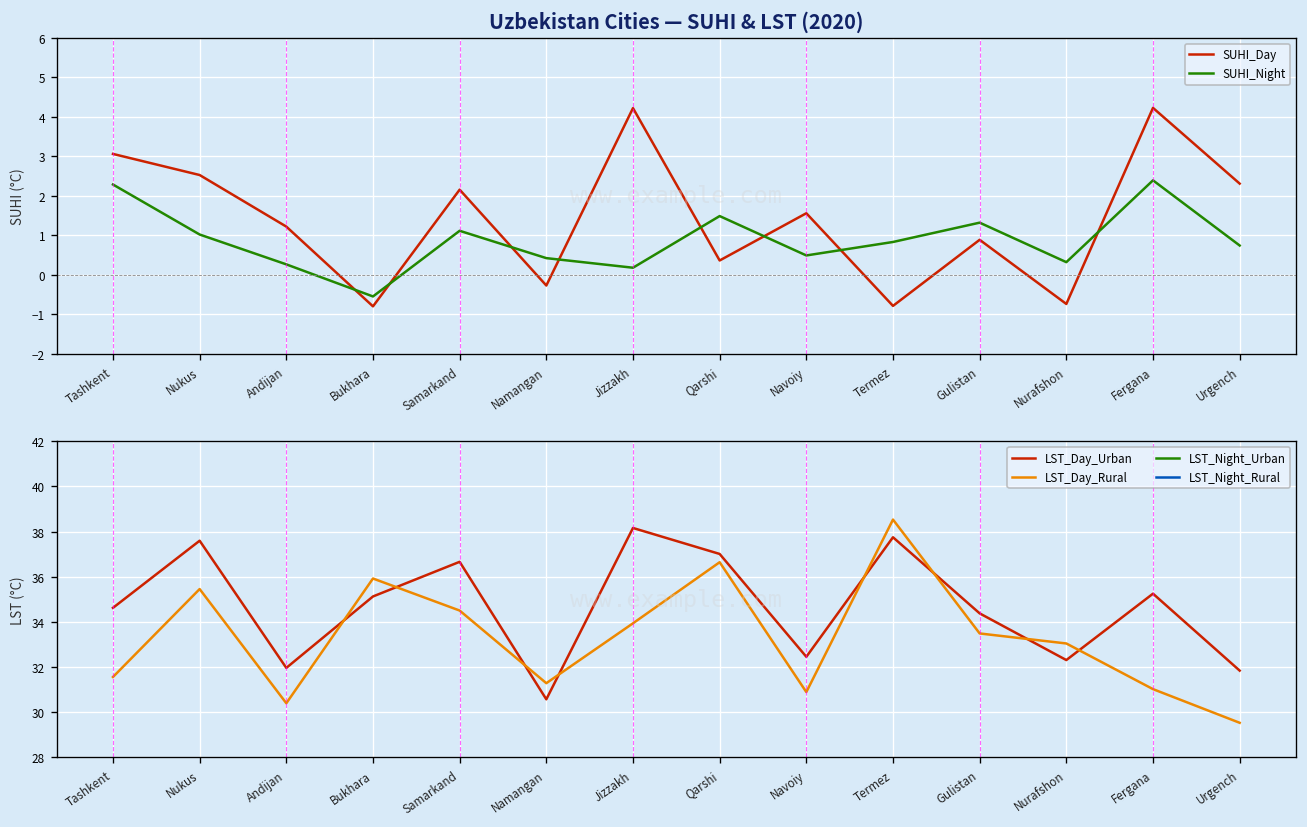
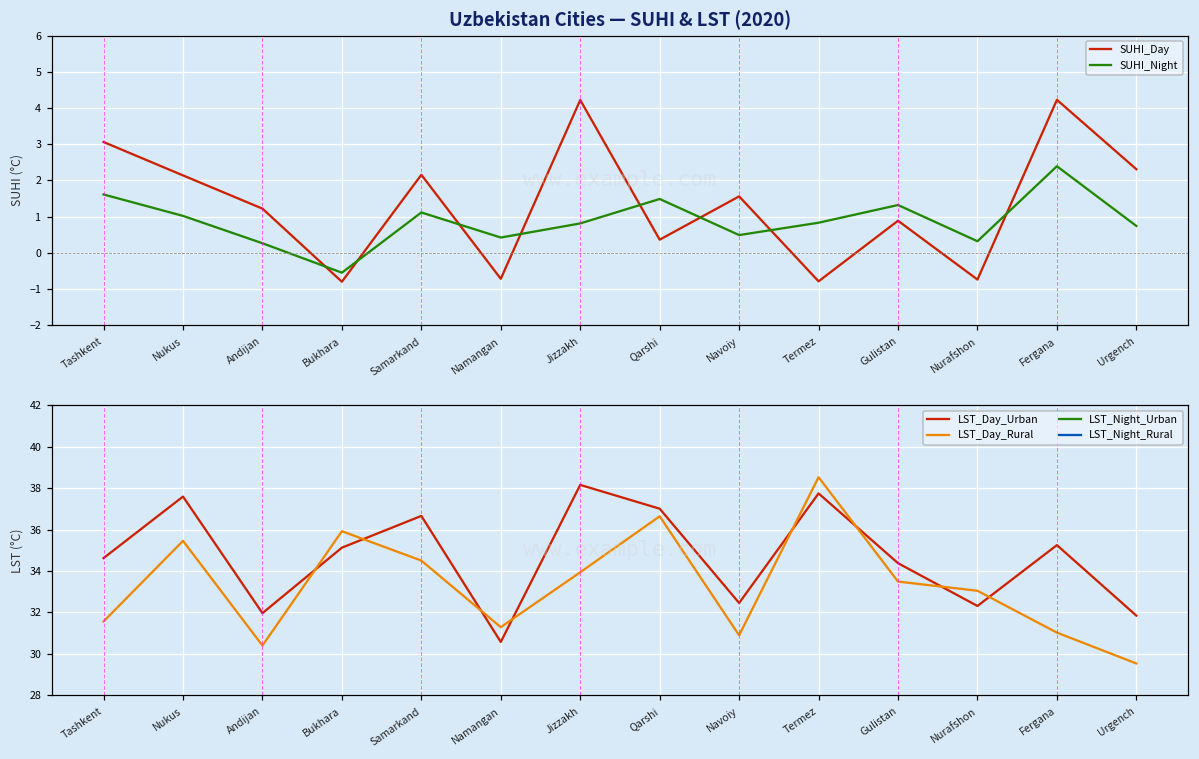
  {
    "Uzbekistan Cities — SUHI & LST (2020)": {
      "SUHI_Day": {
        "Tashkent": 3.1,
-       "Nukus": 2.5,
+       "Nukus": 2.1,
        "Andijan": 1.2,
        "Bukhara": -0.8,
        "Samarkand": 2.2,
-       "Namangan": -0.3,
+       "Namangan": -0.7,
        "Jizzakh": 4.2,
        "Qarshi": 0.4,
        "Navoiy": 1.6,
        "Termez": -0.8,
        "Gulistan": 0.9,
        "Nurafshon": -0.7,
        "Fergana": 4.2,
        "Urgench": 2.3
      },
      "SUHI_Night": {
-       "Tashkent": 2.3,
+       "Tashkent": 1.6,
        "Nukus": 1.0,
        "Andijan": 0.3,
        "Bukhara": -0.5,
        "Samarkand": 1.1,
        "Namangan": 0.4,
-       "Jizzakh": 0.2,
+       "Jizzakh": 0.8,
        "Qarshi": 1.5,
        "Navoiy": 0.5,
        "Termez": 0.8,
        "Gulistan": 1.3,
        "Nurafshon": 0.3,
        "Fergana": 2.4,
        "Urgench": 0.7
      }
    }
  }
